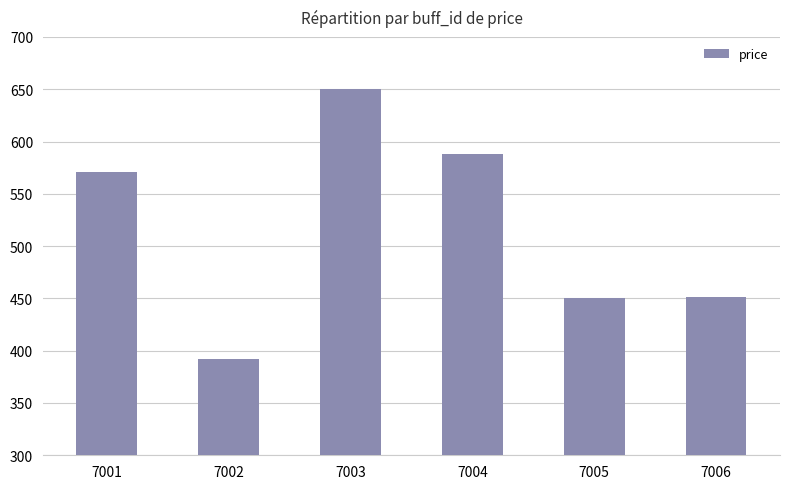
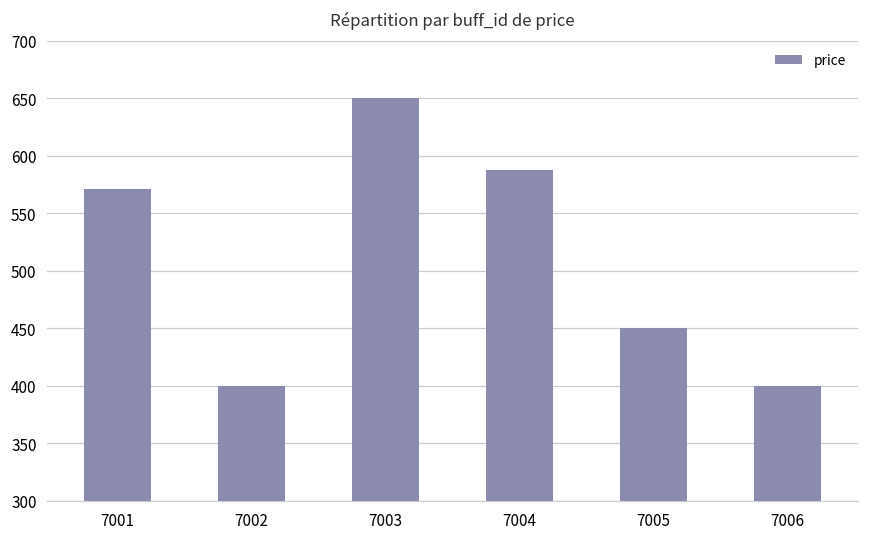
  {
    "7001": 571,
-   "7002": 392,
+   "7002": 400,
    "7003": 650,
    "7004": 588,
    "7005": 450,
-   "7006": 451
+   "7006": 400
  }
